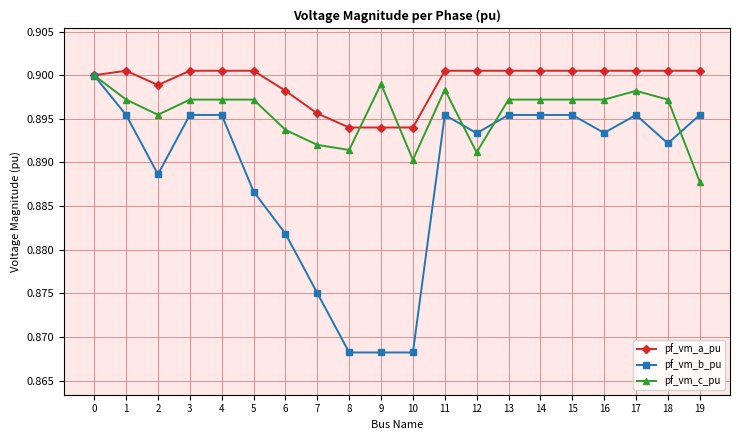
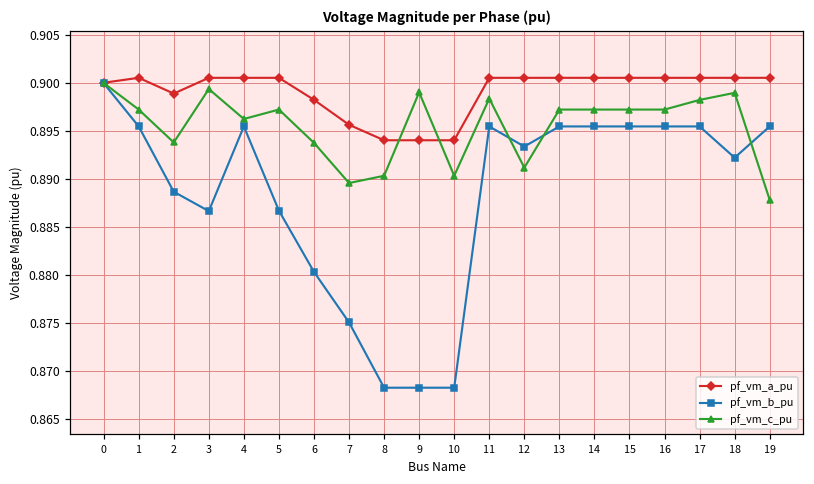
  {
    "pf_vm_a_pu": {
      "1": 0.901,
      "2": 0.899,
      "3": 0.901,
      "4": 0.901,
      "5": 0.901,
      "6": 0.898,
      "7": 0.896,
      "8": 0.894,
      "9": 0.894,
      "10": 0.894,
      "11": 0.901,
      "12": 0.901,
      "13": 0.901,
      "14": 0.901,
      "15": 0.901,
      "16": 0.901,
      "17": 0.901,
      "18": 0.901,
      "19": 0.901
    },
    "pf_vm_b_pu": {
      "1": 0.895,
      "2": 0.889,
-     "3": 0.895,
+     "3": 0.887,
      "4": 0.895,
      "5": 0.887,
-     "6": 0.882,
+     "6": 0.880,
      "7": 0.875,
      "8": 0.868,
      "9": 0.868,
      "10": 0.868,
      "11": 0.895,
      "12": 0.893,
      "13": 0.895,
      "14": 0.895,
      "15": 0.895,
-     "16": 0.893,
+     "16": 0.895,
      "17": 0.895,
      "18": 0.892,
      "19": 0.895
    },
    "pf_vm_c_pu": {
      "1": 0.897,
-     "2": 0.895,
-     "3": 0.897,
-     "4": 0.897,
+     "2": 0.894,
+     "3": 0.899,
+     "4": 0.896,
      "5": 0.897,
      "6": 0.894,
-     "7": 0.892,
-     "8": 0.891,
+     "7": 0.890,
+     "8": 0.890,
      "9": 0.899,
      "10": 0.890,
      "11": 0.898,
      "12": 0.891,
      "13": 0.897,
      "14": 0.897,
      "15": 0.897,
      "16": 0.897,
      "17": 0.898,
-     "18": 0.897,
+     "18": 0.899,
      "19": 0.888
    }
  }
